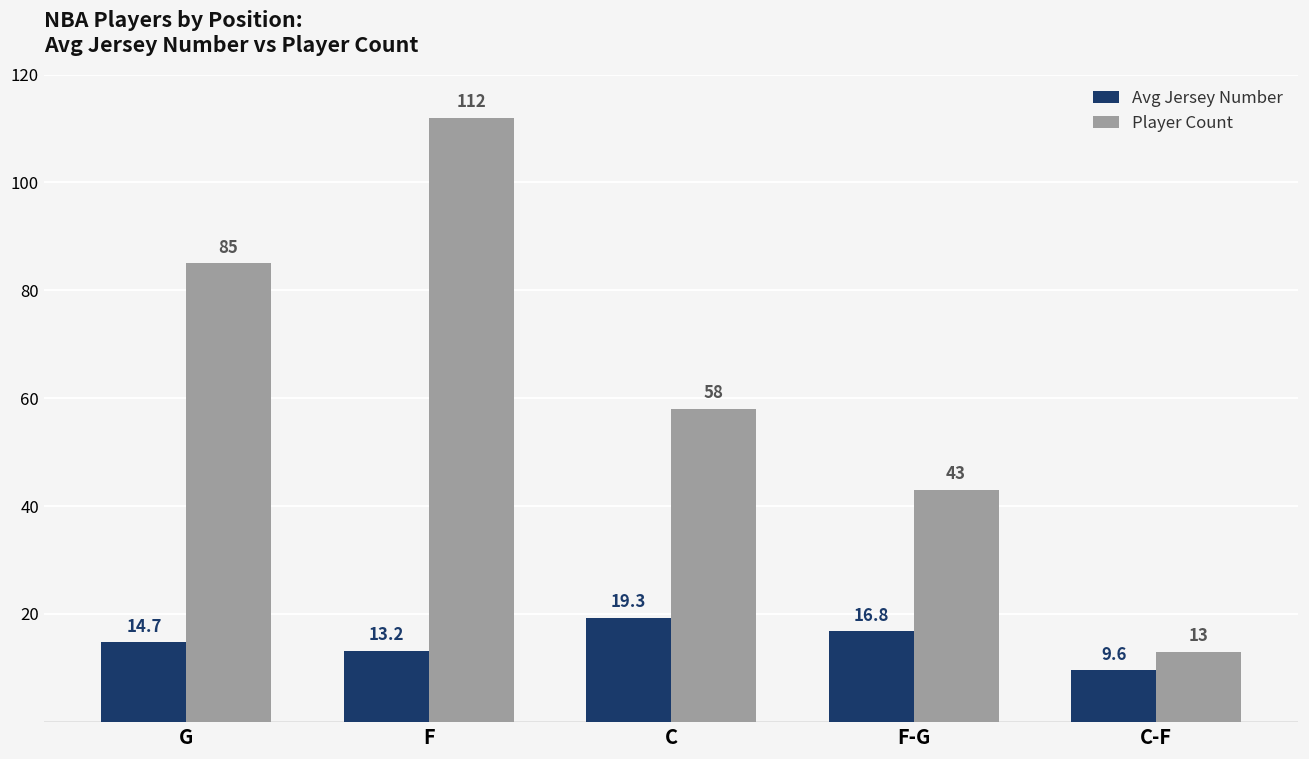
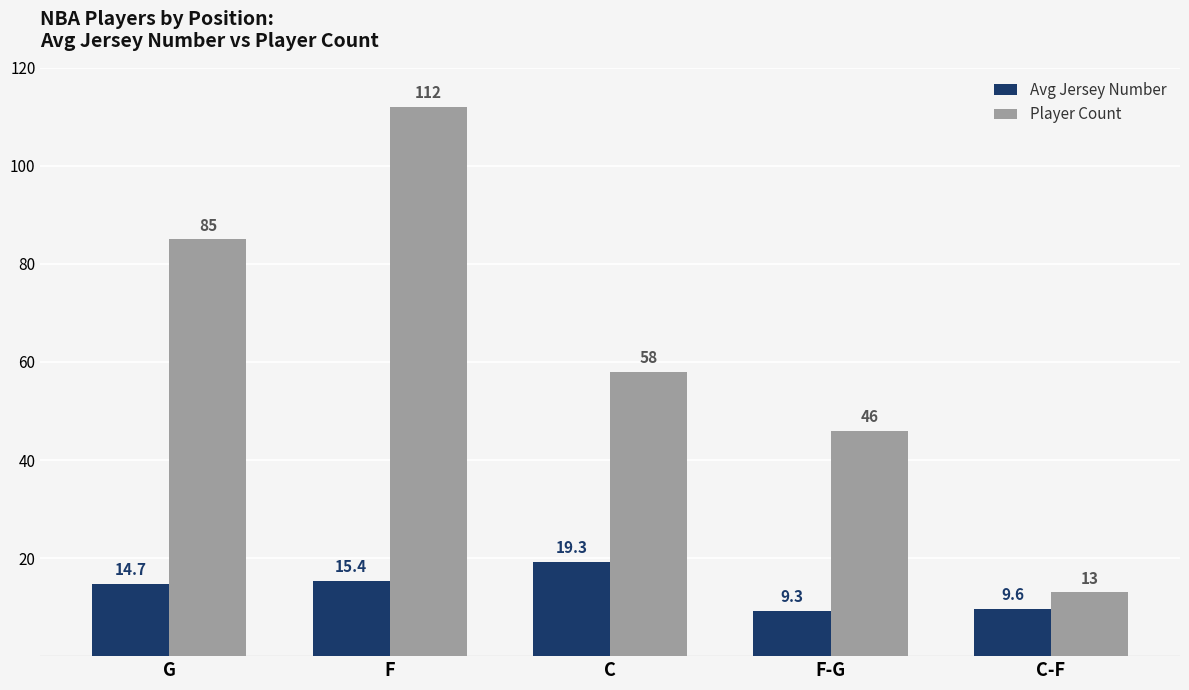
  {
    "Avg Jersey Number": {
      "G": 14.7,
-     "F": 13.2,
+     "F": 15.4,
      "C": 19.3,
-     "F-G": 16.8,
+     "F-G": 9.3,
      "C-F": 9.6
    },
    "Player Count": {
      "G": 85,
      "F": 112,
      "C": 58,
-     "F-G": 43,
+     "F-G": 46,
      "C-F": 13
    }
  }
